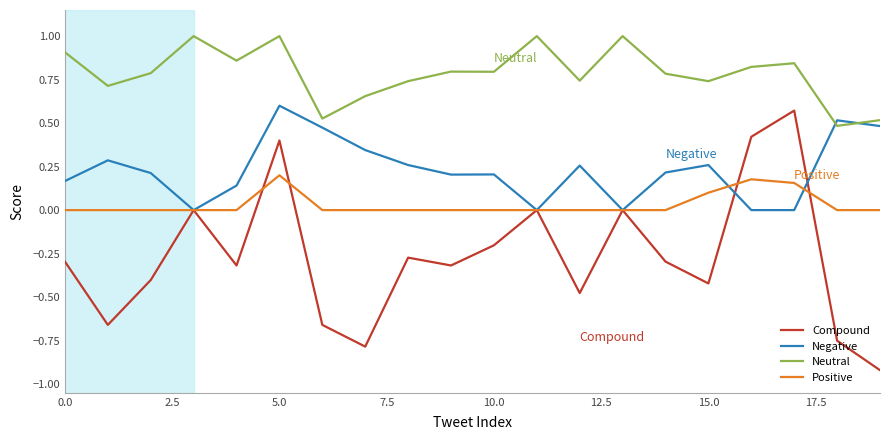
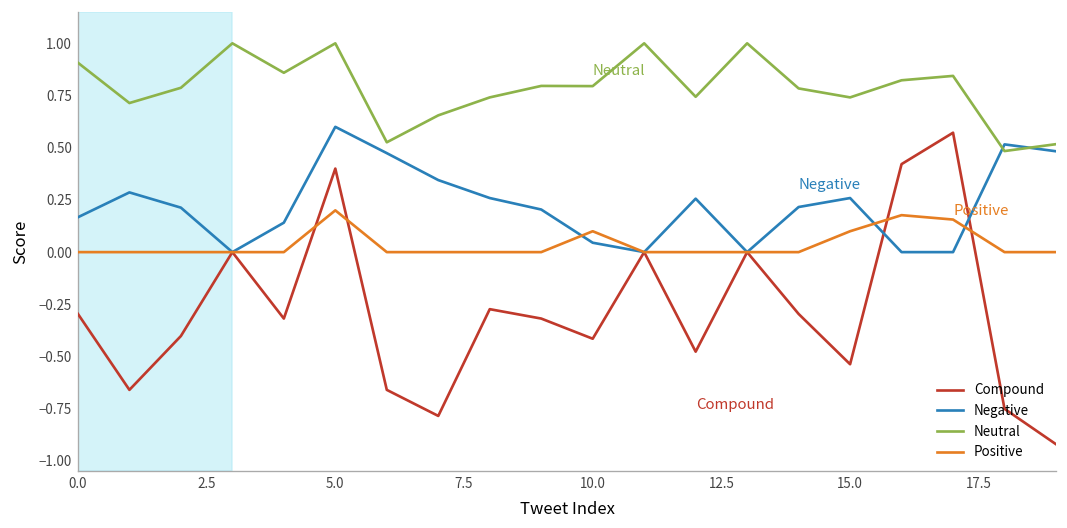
  {
    "Compound": {
      "0.0": -0.30,
      "5.0": 0.40,
-     "10.0": -0.20,
-     "15.0": -0.42
+     "10.0": -0.41,
+     "15.0": -0.54
    },
    "Negative": {
      "0.0": 0.17,
      "5.0": 0.60,
-     "10.0": 0.21,
+     "10.0": 0.05,
      "15.0": 0.26
    },
    "Neutral": {
      "0.0": 0.91,
      "5.0": 1.00,
      "10.0": 0.80,
      "15.0": 0.74
    },
    "Positive": {
      "0.0": 0.0,
      "5.0": 0.2,
-     "10.0": 0.0,
+     "10.0": 0.1,
      "15.0": 0.1
    }
  }
